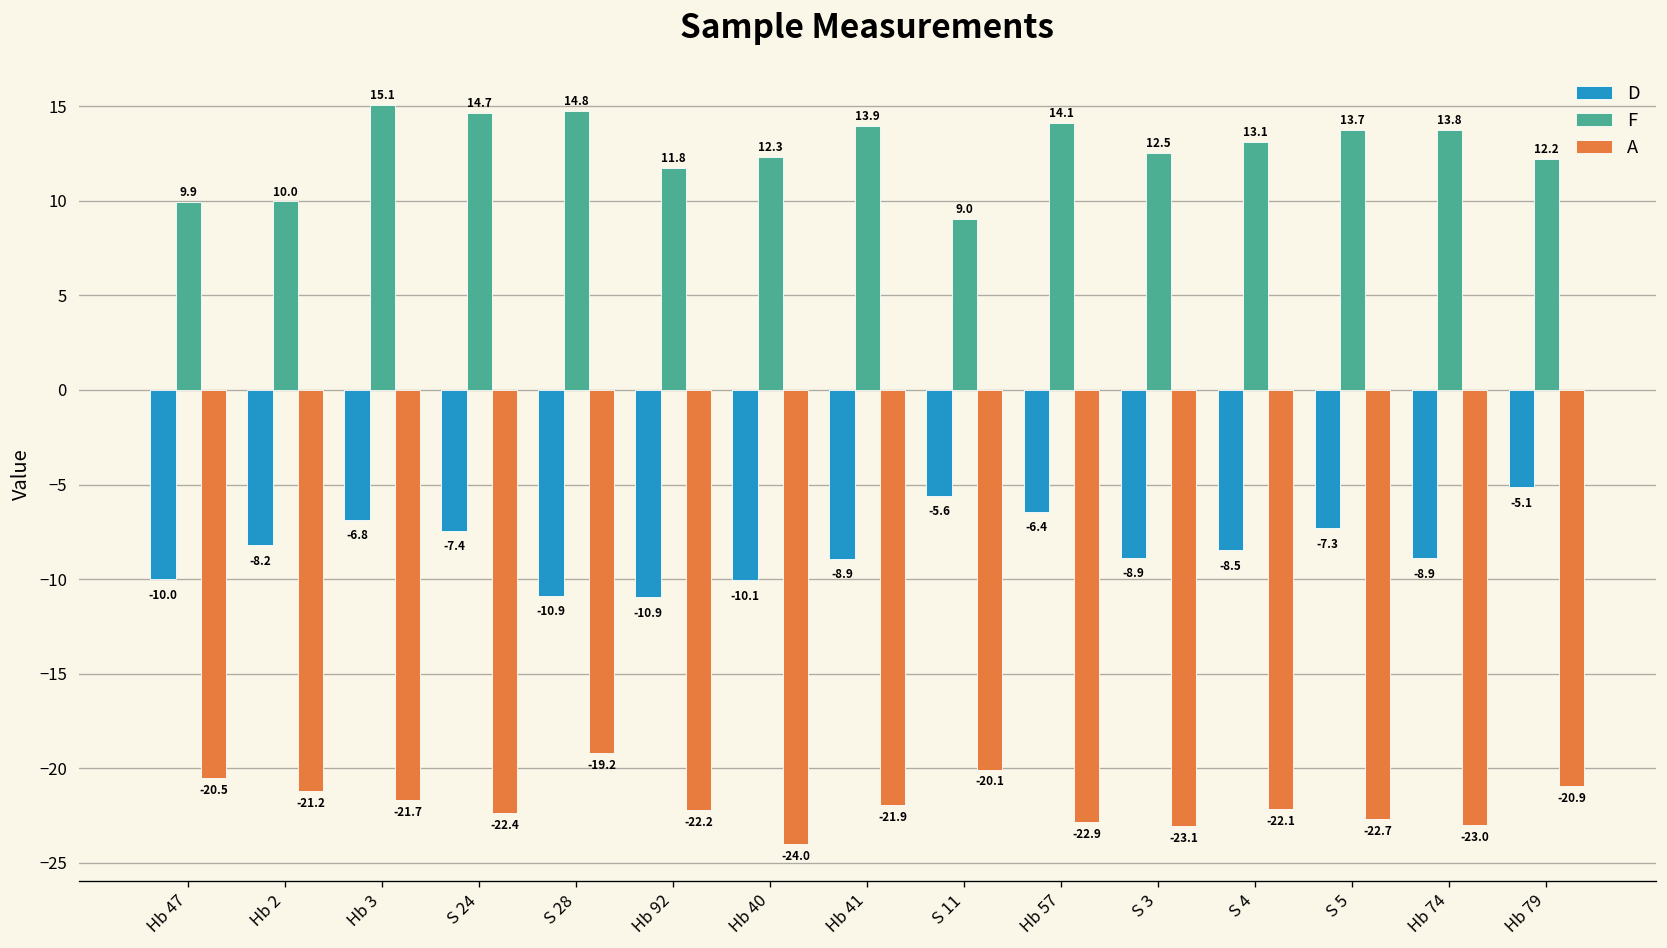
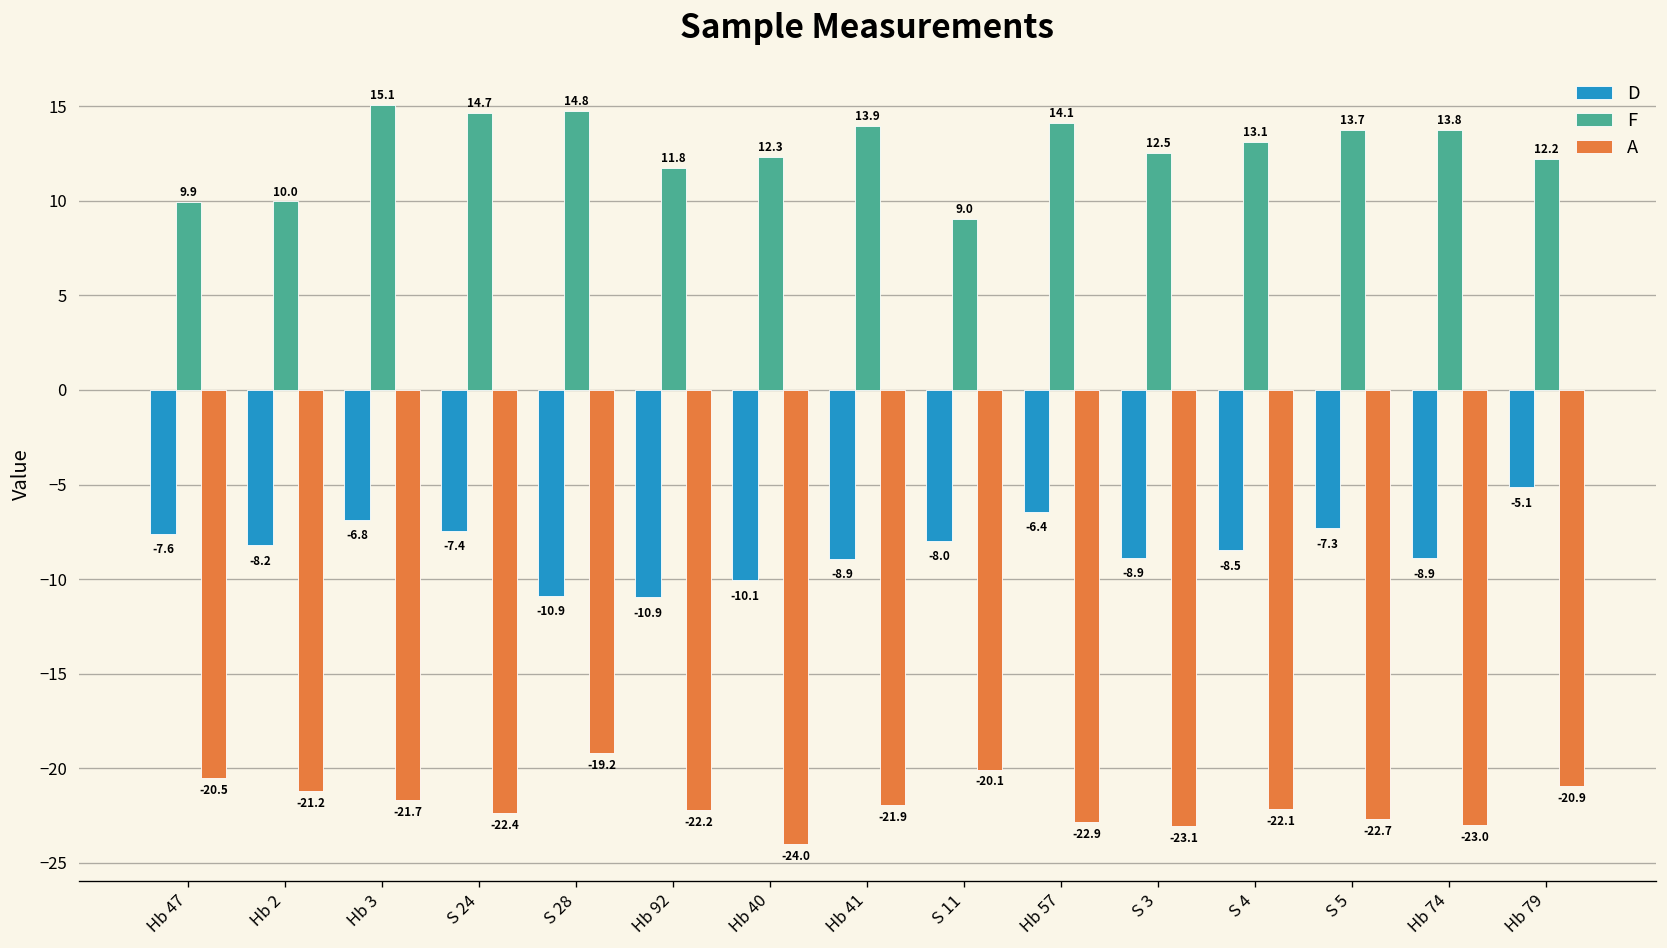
  {
    "D": {
-     "Hb 47": -10.0,
+     "Hb 47": -7.6,
      "Hb 2": -8.2,
      "Hb 3": -6.8,
      "S 24": -7.4,
      "S 28": -10.9,
      "Hb 92": -10.9,
      "Hb 40": -10.1,
      "Hb 41": -8.9,
-     "S 11": -5.6,
+     "S 11": -8.0,
      "Hb 57": -6.4,
      "S 3": -8.9,
      "S 4": -8.5,
      "S 5": -7.3,
      "Hb 74": -8.9,
      "Hb 79": -5.1
    },
    "F": {
      "Hb 47": 9.9,
      "Hb 2": 10.0,
      "Hb 3": 15.1,
      "S 24": 14.7,
      "S 28": 14.8,
      "Hb 92": 11.8,
      "Hb 40": 12.3,
      "Hb 41": 13.9,
      "S 11": 9.0,
      "Hb 57": 14.1,
      "S 3": 12.5,
      "S 4": 13.1,
      "S 5": 13.7,
      "Hb 74": 13.8,
      "Hb 79": 12.2
    },
    "A": {
      "Hb 47": -20.5,
      "Hb 2": -21.2,
      "Hb 3": -21.7,
      "S 24": -22.4,
      "S 28": -19.2,
      "Hb 92": -22.2,
      "Hb 40": -24.0,
      "Hb 41": -21.9,
      "S 11": -20.1,
      "Hb 57": -22.9,
      "S 3": -23.1,
      "S 4": -22.1,
      "S 5": -22.7,
      "Hb 74": -23.0,
      "Hb 79": -20.9
    }
  }
